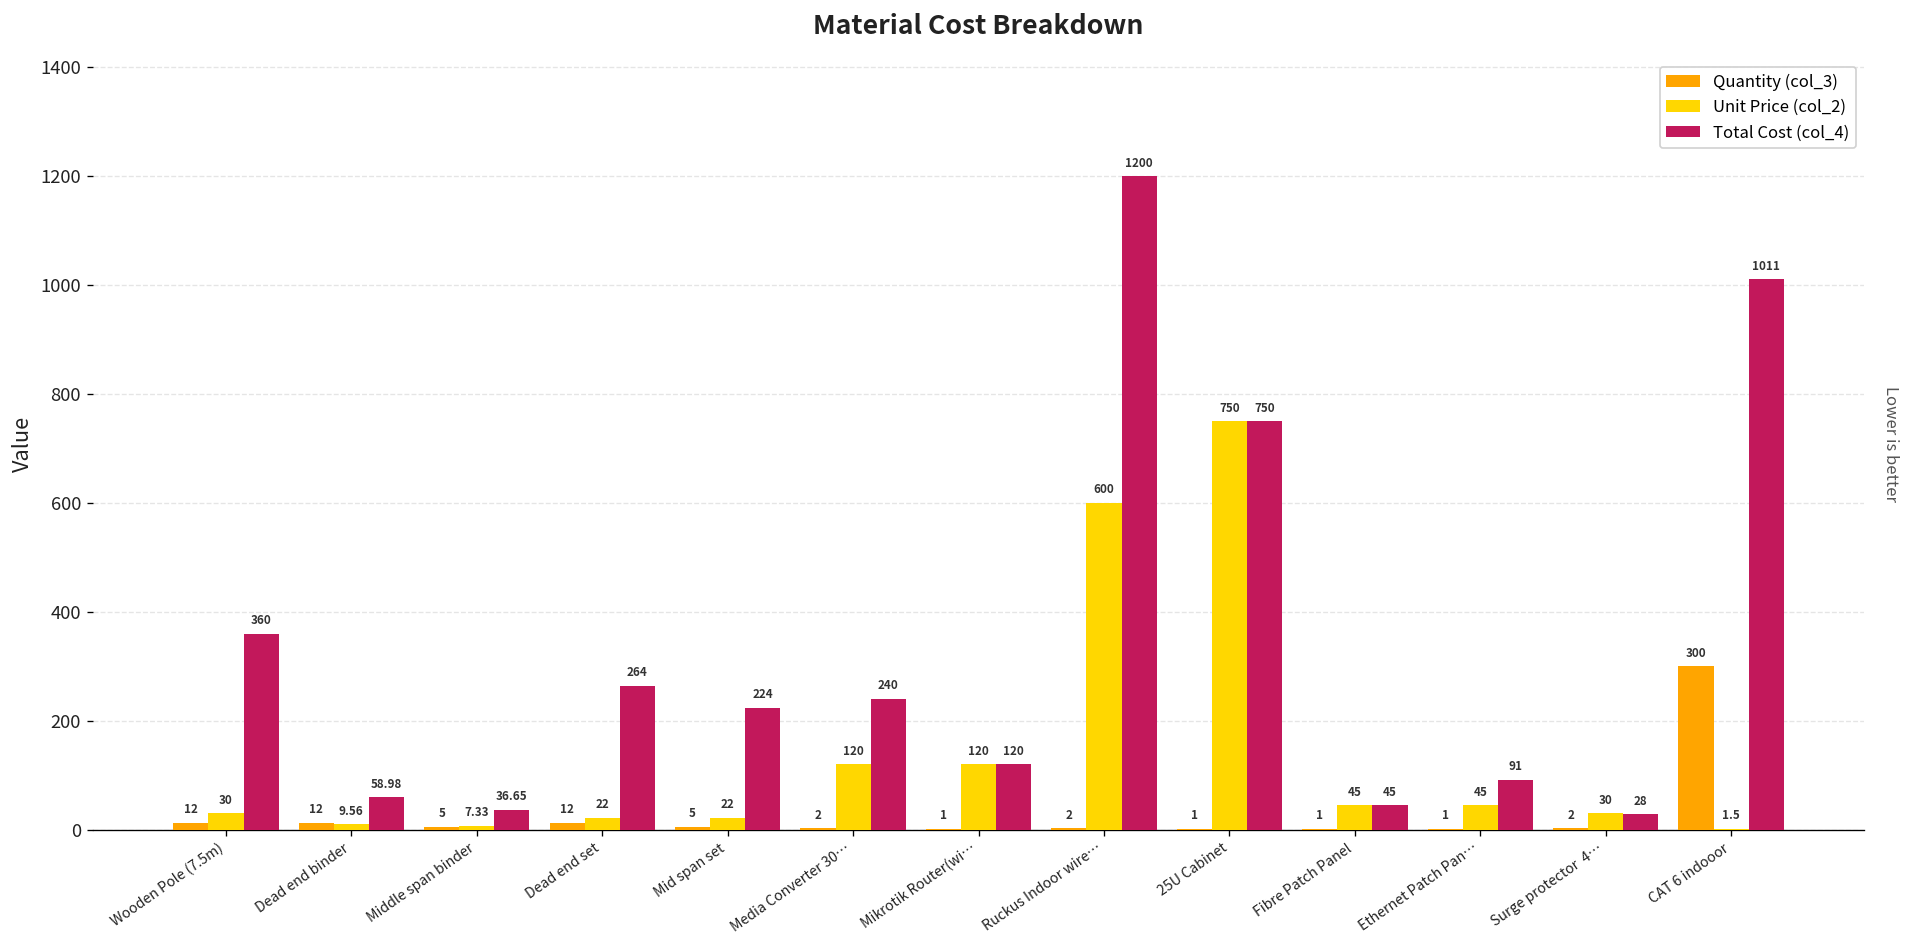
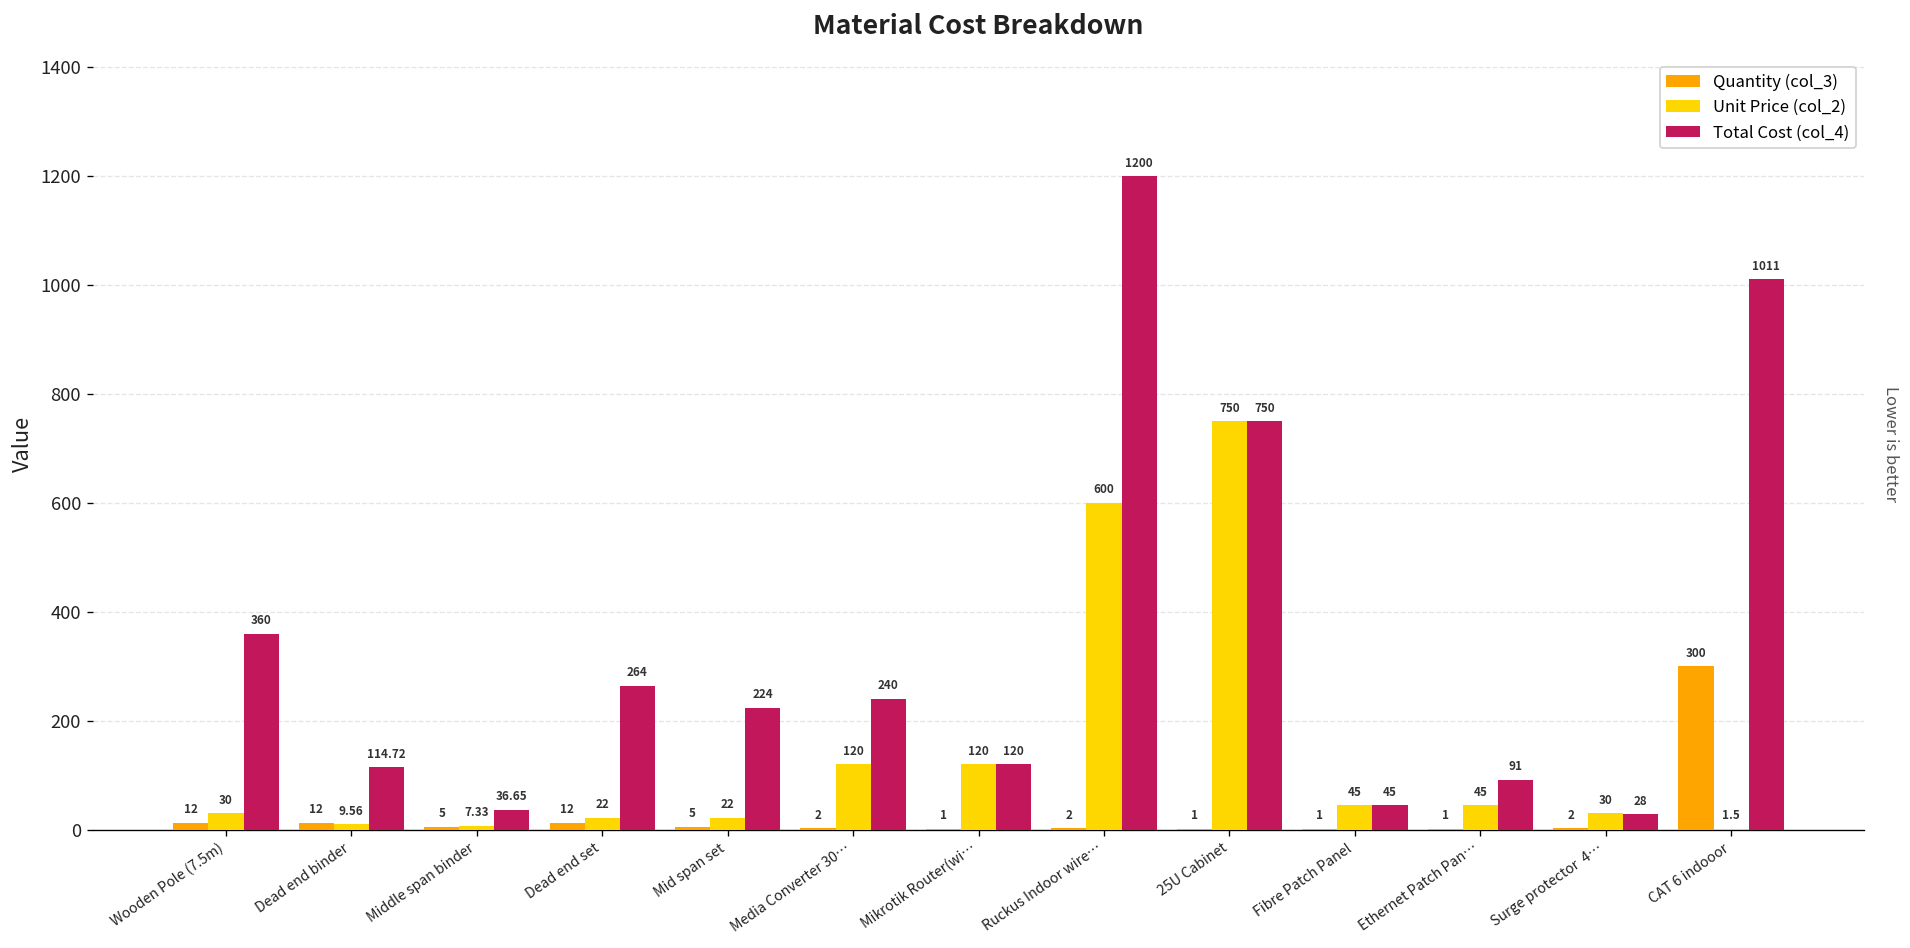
  {
    "Total Cost (col_4)": {
      "Wooden Pole (7.5m)": 360,
-     "Dead end binder": 58.98,
+     "Dead end binder": 114.72,
      "Middle span binder": 36.65,
      "Dead end set": 264,
      "Mid span set": 224,
      "Media Converter 30…": 240,
      "Mikrotik Router(wi…": 120,
      "Ruckus Indoor wire…": 1200,
      "25U Cabinet": 750,
      "Fibre Patch Panel": 45,
      "Ethernet Patch Pan…": 91,
      "Surge protector 4…": 28,
      "CAT 6 indooor": 1011
    }
  }
